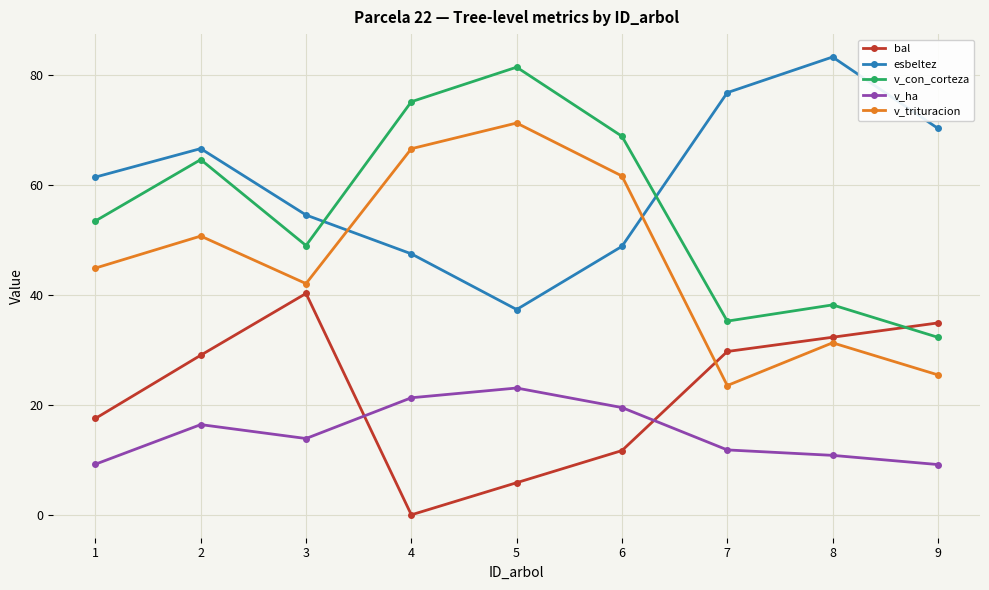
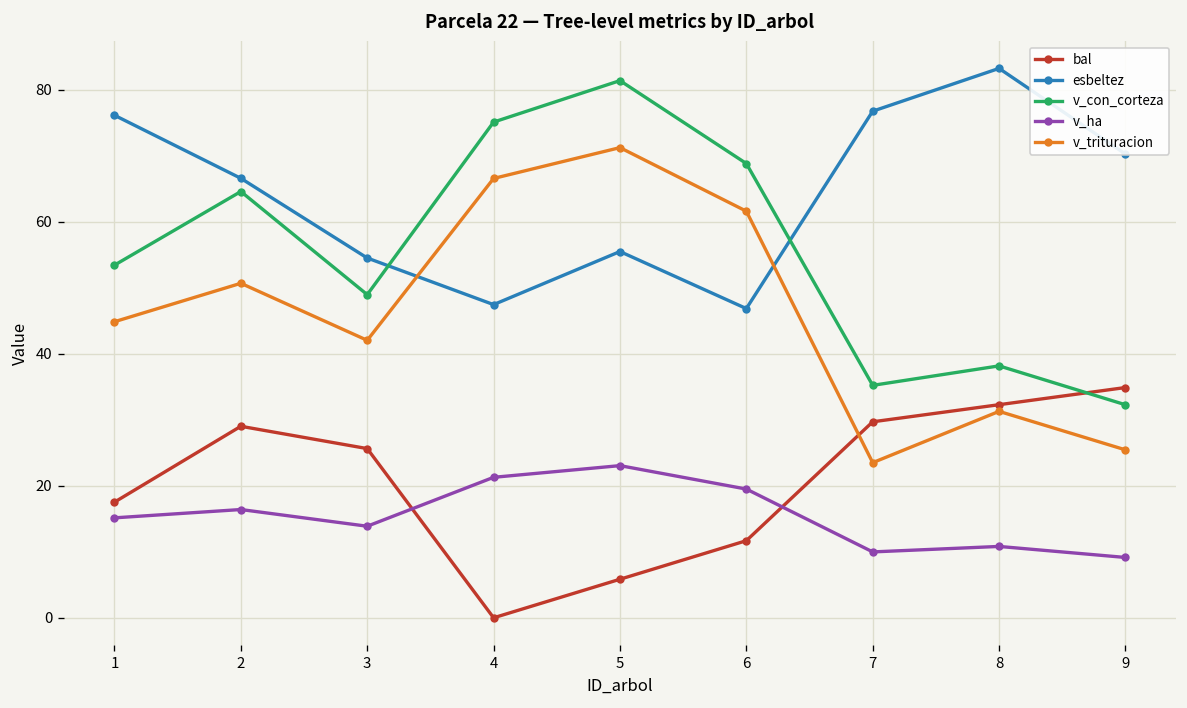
  {
    "bal": {
      "1": 18,
      "2": 29,
-     "3": 40,
+     "3": 26,
      "4": 0,
      "5": 6,
      "6": 12,
      "7": 30,
      "8": 32,
      "9": 35
    },
    "esbeltez": {
-     "1": 61,
+     "1": 76,
      "2": 67,
      "3": 55,
      "4": 47,
-     "5": 37,
-     "6": 49,
+     "5": 55,
+     "6": 47,
      "7": 77,
      "8": 83,
      "9": 70
    },
    "v_con_corteza": {
      "1": 53,
      "2": 65,
      "3": 49,
      "4": 75,
      "5": 81,
      "6": 69,
      "7": 35,
      "8": 38,
      "9": 32
    },
    "v_ha": {
-     "1": 9,
+     "1": 15,
      "2": 16,
      "3": 14,
      "4": 21,
      "5": 23,
      "6": 20,
-     "7": 12,
+     "7": 10,
      "8": 11,
      "9": 9
    },
    "v_trituracion": {
      "1": 45,
      "2": 51,
      "3": 42,
      "4": 67,
      "5": 71,
      "6": 62,
      "7": 24,
      "8": 31,
      "9": 25
    }
  }
